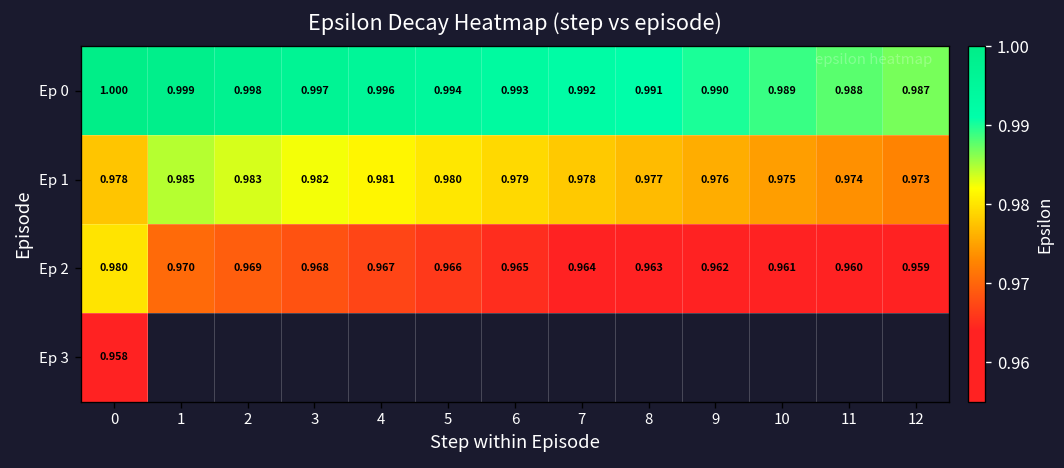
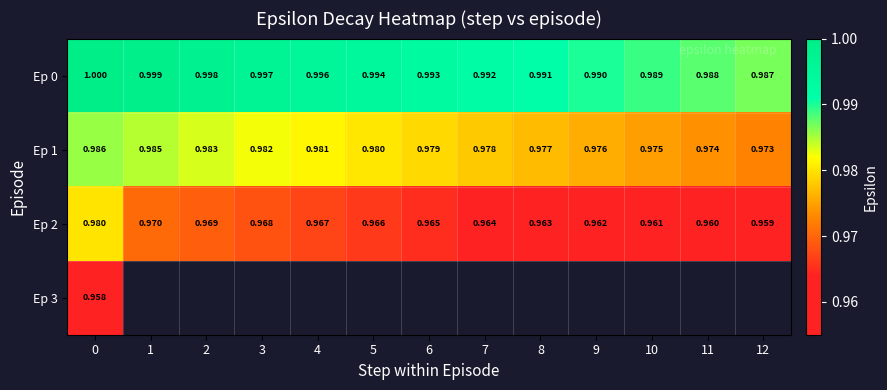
  {
    "Ep 0": {
      "0": 1.000,
      "1": 0.999,
      "2": 0.998,
      "3": 0.997,
      "4": 0.996,
      "5": 0.994,
      "6": 0.993,
      "7": 0.992,
      "8": 0.991,
      "9": 0.990,
      "10": 0.989,
      "12": 0.987
    },
    "Ep 1": {
-     "0": 0.978,
+     "0": 0.986,
      "1": 0.985,
      "2": 0.983,
      "3": 0.982,
      "4": 0.981,
      "5": 0.980,
      "6": 0.979,
      "7": 0.978,
      "8": 0.977,
      "9": 0.976,
      "10": 0.975,
      "11": 0.974,
      "12": 0.973
    },
    "Ep 2": {
      "0": 0.980,
      "1": 0.970,
      "2": 0.969,
      "3": 0.968,
      "4": 0.967,
      "5": 0.966,
      "6": 0.965,
      "7": 0.964,
      "8": 0.963,
      "9": 0.962,
      "10": 0.961,
      "11": 0.960,
      "12": 0.959
    },
    "Ep 3": {
      "0": 0.958
    }
  }
